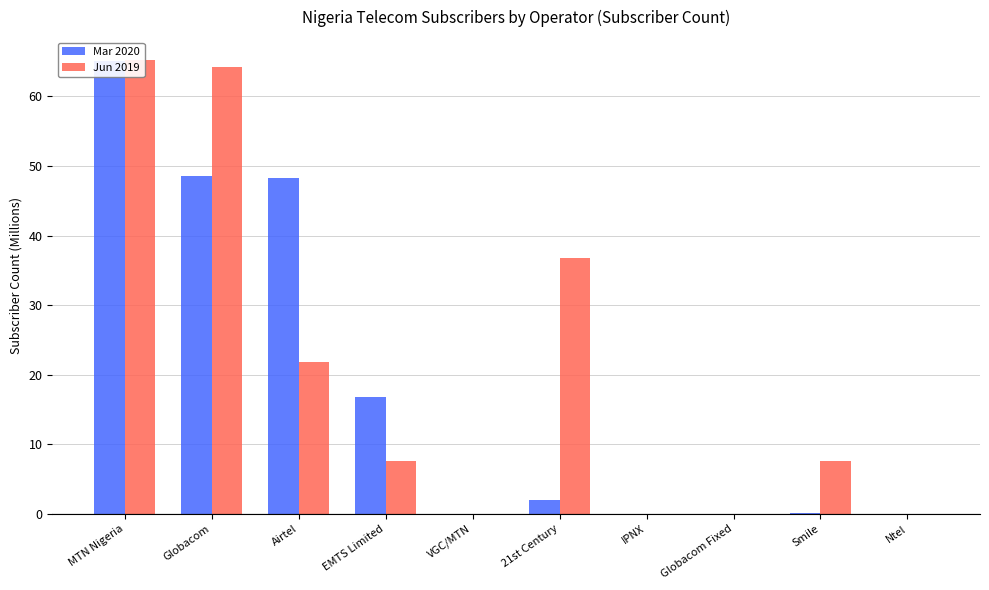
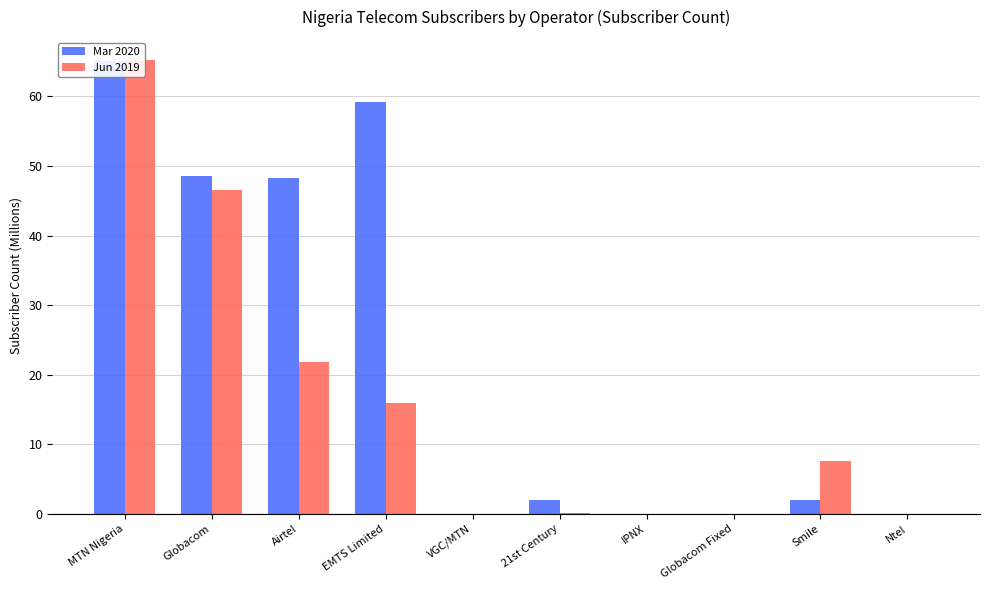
  {
    "Mar 2020": {
      "Globacom": 49,
      "Airtel": 48,
-     "EMTS Limited": 17,
+     "EMTS Limited": 59,
      "21st Century": 2,
-     "Smile": 0
+     "Smile": 2
    },
    "Jun 2019": {
-     "Globacom": 64,
+     "Globacom": 47,
      "Airtel": 22,
-     "EMTS Limited": 8,
-     "21st Century": 37,
+     "EMTS Limited": 16,
+     "21st Century": 0,
      "Smile": 8
    }
  }
